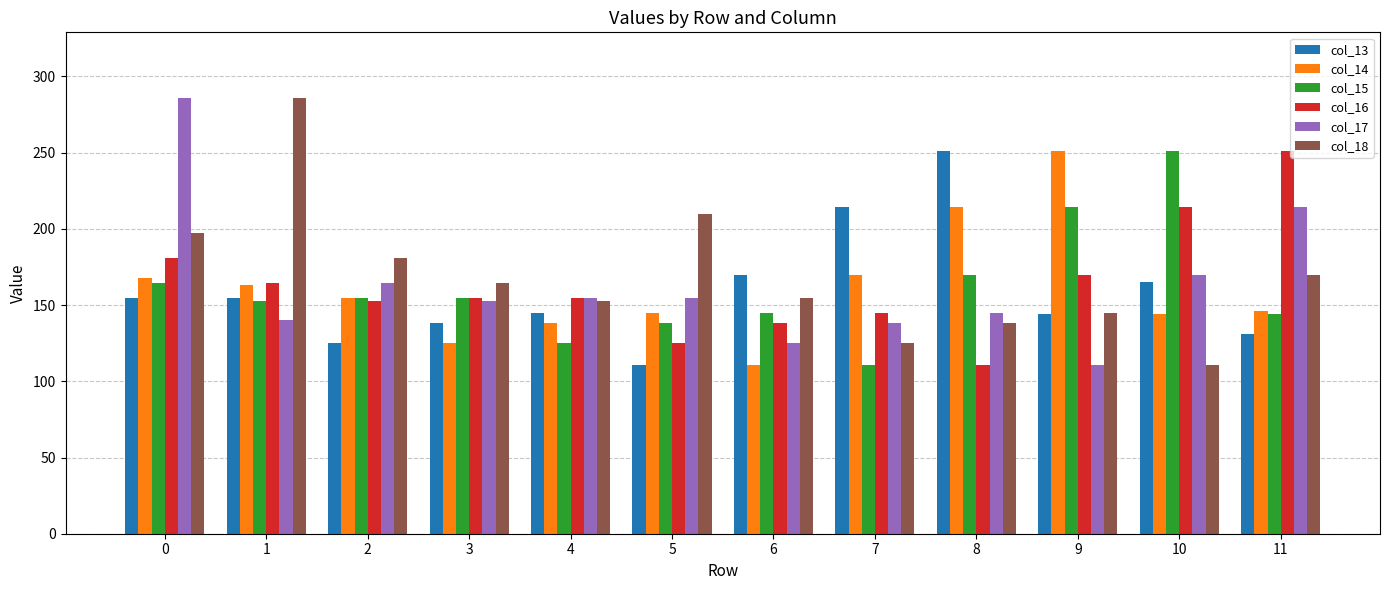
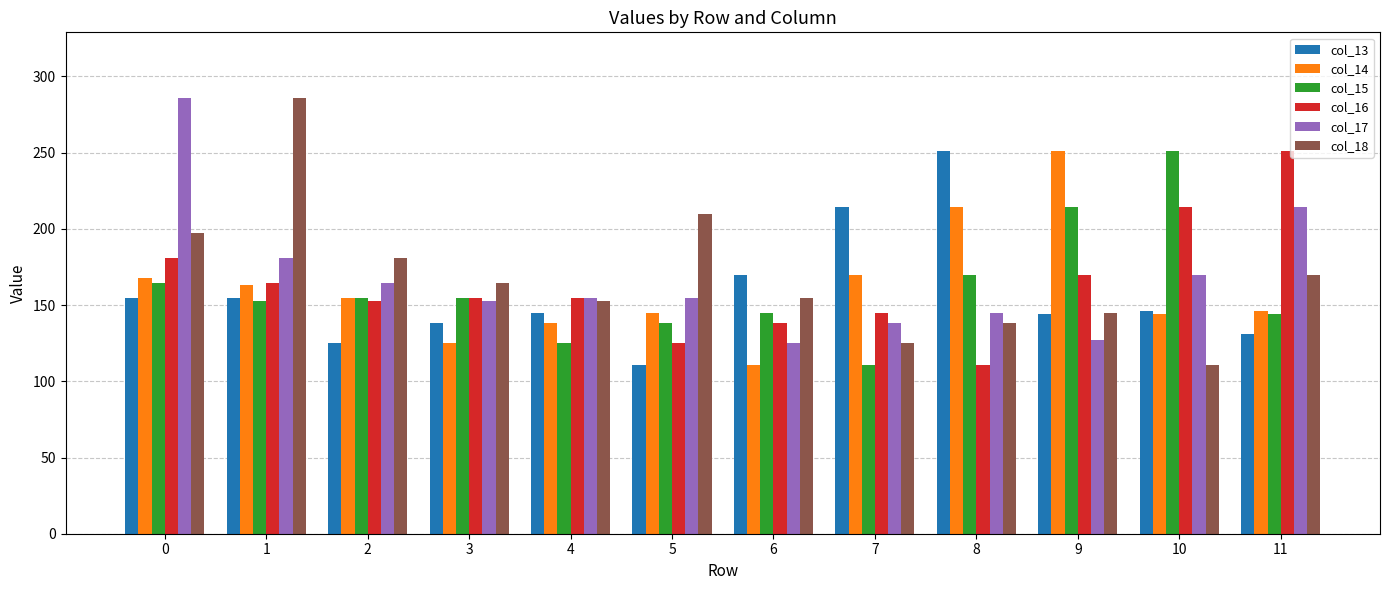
  {
    "col_13": {
      "0": 155,
      "1": 155,
      "2": 125,
      "3": 138,
      "4": 145,
      "5": 110,
      "6": 169,
      "7": 214,
      "8": 251,
      "9": 144,
-     "10": 165,
+     "10": 146,
      "11": 131
    },
    "col_14": {
      "0": 168,
      "1": 163,
      "2": 155,
      "3": 125,
      "4": 138,
      "5": 145,
      "6": 110,
      "7": 169,
      "8": 214,
      "9": 251,
      "10": 144,
      "11": 146
    },
    "col_15": {
      "0": 164,
      "1": 153,
      "2": 155,
      "3": 155,
      "4": 125,
      "5": 138,
      "6": 145,
      "7": 110,
      "8": 169,
      "9": 214,
      "10": 251,
      "11": 144
    },
    "col_16": {
      "0": 181,
      "1": 164,
      "2": 153,
      "3": 155,
      "4": 155,
      "5": 125,
      "6": 138,
      "7": 145,
      "8": 110,
      "9": 169,
      "10": 214,
      "11": 251
    },
    "col_17": {
      "0": 286,
-     "1": 140,
+     "1": 181,
      "2": 164,
      "3": 153,
      "4": 155,
      "5": 155,
      "6": 125,
      "7": 138,
      "8": 145,
-     "9": 110,
+     "9": 127,
      "10": 169,
      "11": 214
    },
    "col_18": {
      "0": 197,
      "1": 286,
      "2": 181,
      "3": 164,
      "4": 153,
      "5": 210,
      "6": 155,
      "7": 125,
      "8": 138,
      "9": 145,
      "10": 110,
      "11": 169
    }
  }
